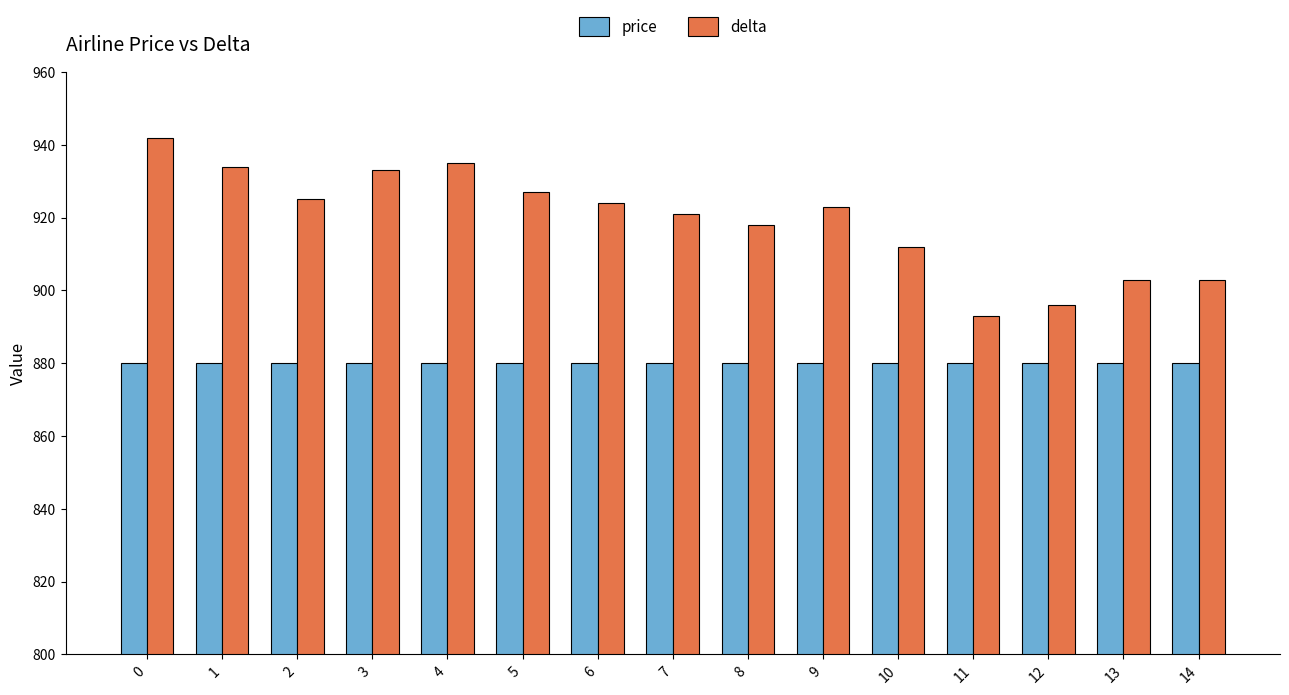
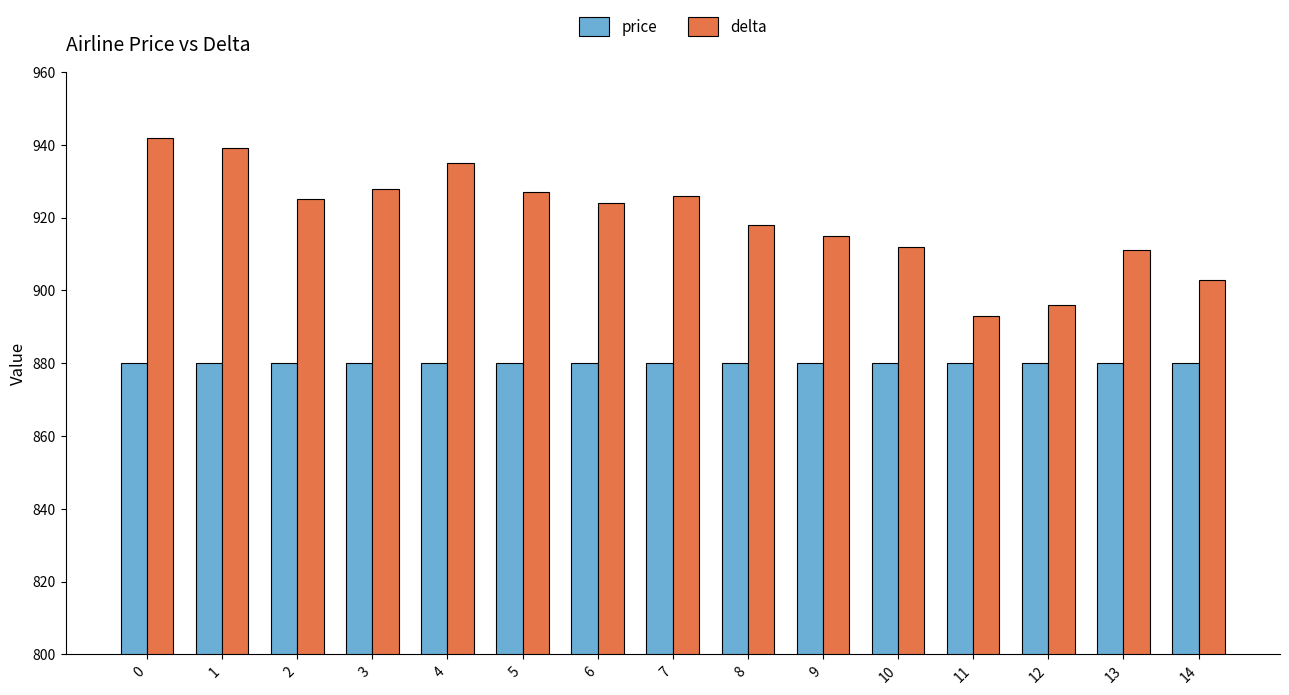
  {
    "price": {
      "0": 880,
      "1": 880,
      "2": 880,
      "3": 880,
      "4": 880,
      "5": 880,
      "6": 880,
      "7": 880,
      "8": 880,
      "9": 880,
      "10": 880,
      "11": 880,
      "12": 880,
      "13": 880,
      "14": 880
    },
    "delta": {
      "0": 942,
-     "1": 934,
+     "1": 939,
      "2": 925,
-     "3": 933,
+     "3": 928,
      "4": 935,
      "5": 927,
      "6": 924,
-     "7": 921,
+     "7": 926,
      "8": 918,
-     "9": 923,
+     "9": 915,
      "10": 912,
      "11": 893,
      "12": 896,
-     "13": 903,
+     "13": 911,
      "14": 903
    }
  }
